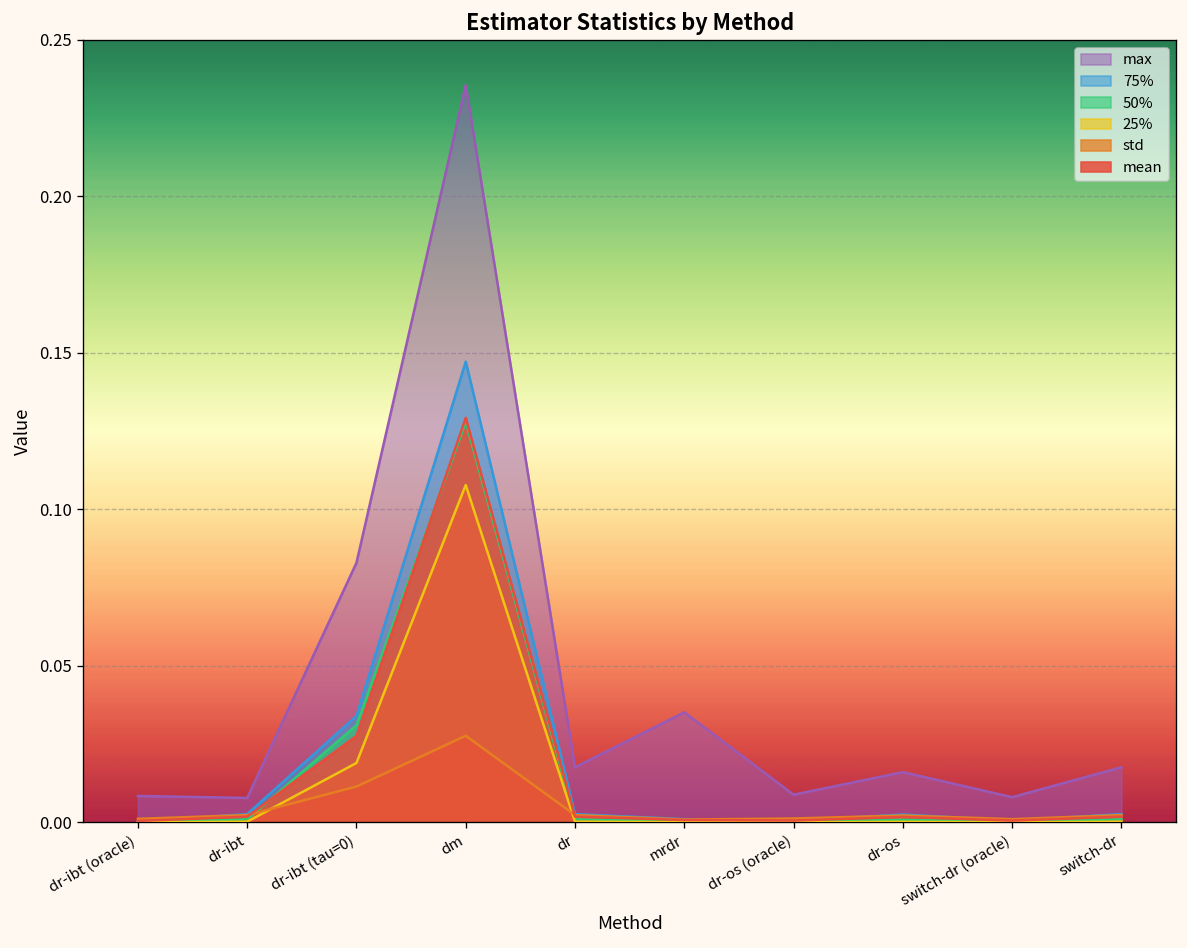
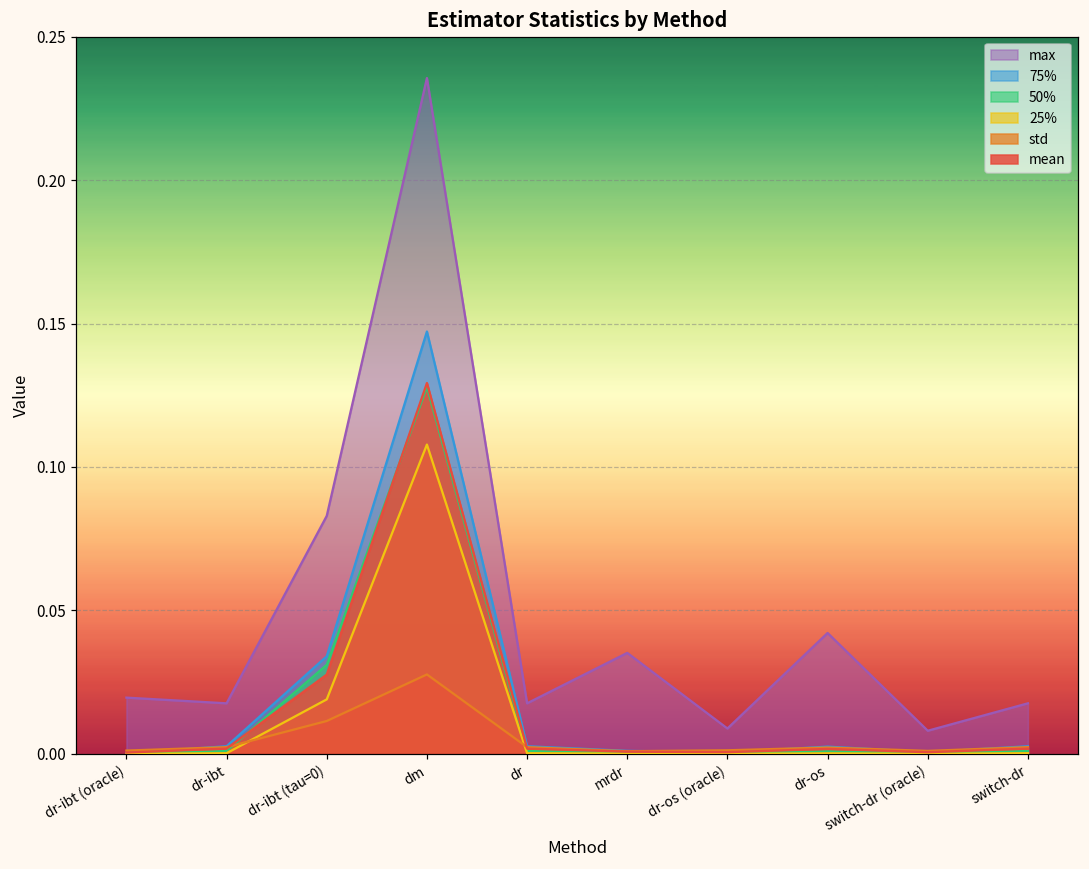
  {
    "max": {
-     "dr-ibt (oracle)": 0.008,
-     "dr-ibt": 0.008,
+     "dr-ibt (oracle)": 0.020,
+     "dr-ibt": 0.018,
      "dr-ibt (tau=0)": 0.083,
      "dm": 0.236,
      "dr": 0.018,
      "mrdr": 0.035,
      "dr-os (oracle)": 0.009,
-     "dr-os": 0.016,
+     "dr-os": 0.042,
      "switch-dr (oracle)": 0.008,
      "switch-dr": 0.018
    },
    "75%": {
      "dr-ibt (tau=0)": 0.034,
      "dm": 0.147
    },
    "50%": {
      "dr-ibt (tau=0)": 0.031,
      "dm": 0.128
    },
    "25%": {
      "dr-ibt (tau=0)": 0.019,
      "dm": 0.108
    }
  }
